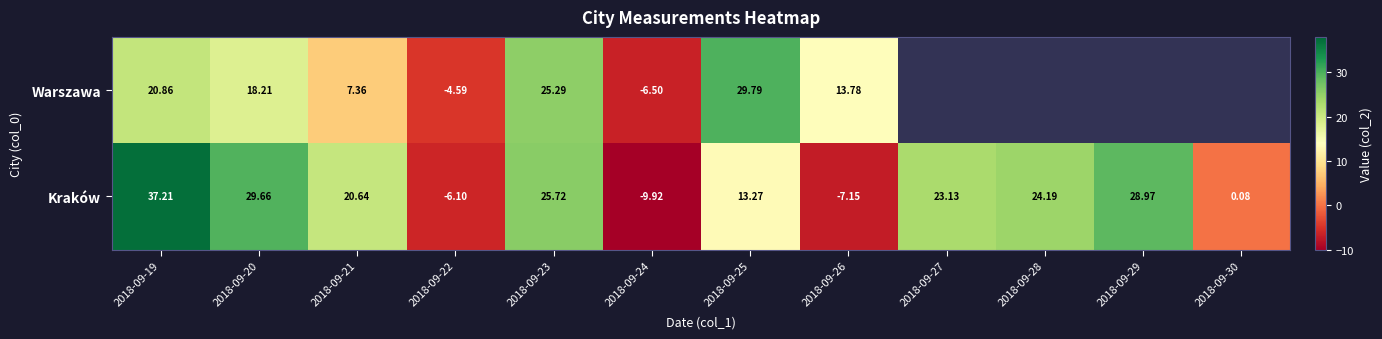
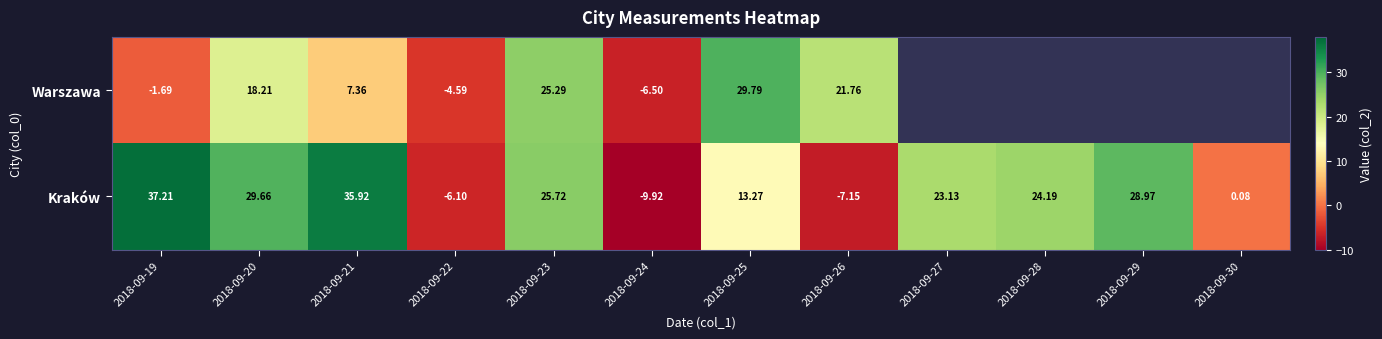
  {
    "Warszawa": {
-     "2018-09-19": 20.86,
+     "2018-09-19": -1.69,
      "2018-09-20": 18.21,
      "2018-09-21": 7.36,
      "2018-09-22": -4.59,
      "2018-09-23": 25.29,
      "2018-09-24": -6.50,
      "2018-09-25": 29.79,
-     "2018-09-26": 13.78
+     "2018-09-26": 21.76
    },
    "Kraków": {
      "2018-09-19": 37.21,
      "2018-09-20": 29.66,
-     "2018-09-21": 20.64,
+     "2018-09-21": 35.92,
      "2018-09-22": -6.10,
      "2018-09-23": 25.72,
      "2018-09-24": -9.92,
      "2018-09-25": 13.27,
      "2018-09-26": -7.15,
      "2018-09-27": 23.13,
      "2018-09-28": 24.19,
      "2018-09-29": 28.97,
      "2018-09-30": 0.08
    }
  }
